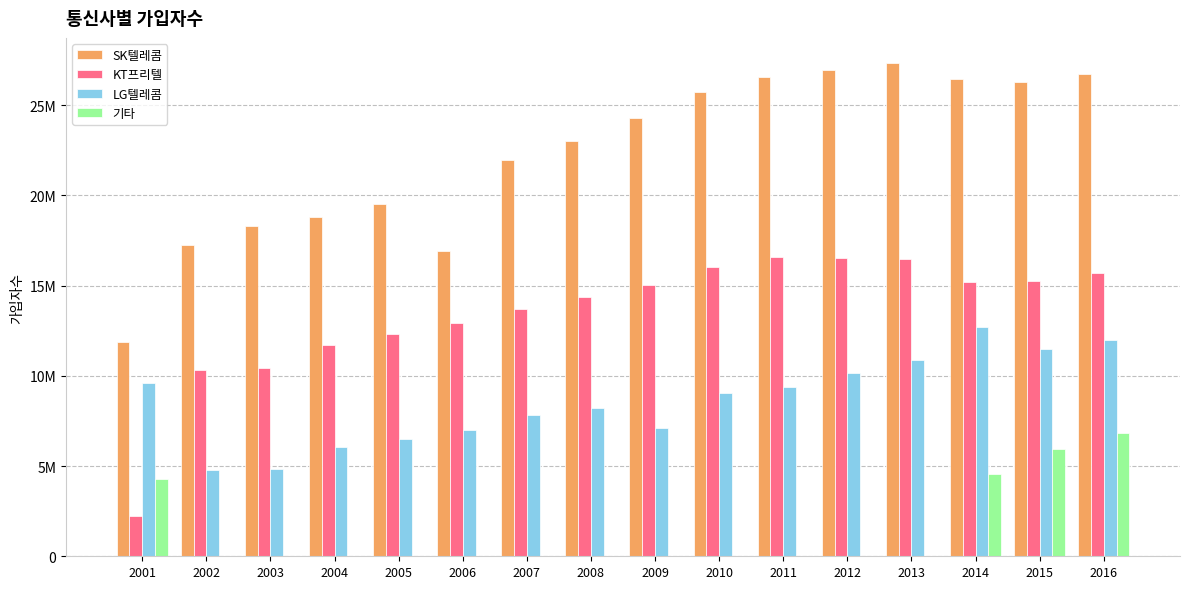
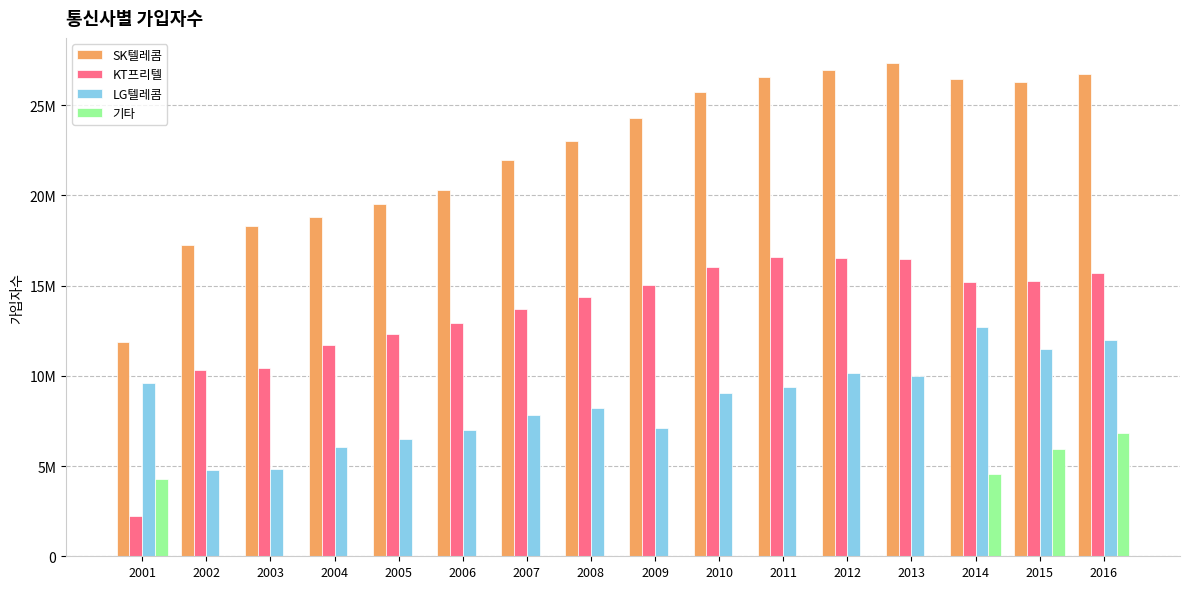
  {
    "SK텔레콤": {
      "2001": 11900000,
      "2002": 17200000,
      "2003": 18300000,
      "2004": 18800000,
      "2005": 19500000,
-     "2006": 16900000,
+     "2006": 20300000,
      "2007": 22000000,
      "2008": 23000000,
      "2009": 24300000,
      "2010": 25700000,
      "2011": 26600000,
      "2012": 27000000,
      "2013": 27400000,
      "2014": 26500000,
      "2015": 26200000,
      "2016": 26700000
    },
    "KT프리텔": {
      "2001": 2200000,
      "2002": 10300000,
      "2003": 10400000,
      "2004": 11700000,
      "2005": 12300000,
      "2006": 12900000,
      "2007": 13700000,
      "2008": 14400000,
      "2009": 15000000,
      "2010": 16000000,
      "2011": 16600000,
      "2012": 16500000,
      "2013": 16500000,
      "2014": 15200000,
      "2015": 15300000,
      "2016": 15700000
    },
    "LG텔레콤": {
      "2001": 9600000,
      "2002": 4800000,
      "2003": 4800000,
      "2004": 6100000,
      "2005": 6500000,
      "2006": 7000000,
      "2007": 7800000,
      "2008": 8200000,
      "2009": 7100000,
      "2010": 9000000,
      "2011": 9400000,
      "2012": 10200000,
-     "2013": 10900000,
+     "2013": 10000000,
      "2014": 12700000,
      "2015": 11500000,
      "2016": 12000000
    },
    "기타": {
      "2001": 4300000,
      "2002": 0,
      "2003": 0,
      "2004": 0,
      "2005": 0,
      "2006": 0,
      "2007": 0,
      "2008": 0,
      "2009": 0,
      "2010": 0,
      "2011": 0,
      "2012": 0,
      "2013": 0,
      "2014": 4600000,
      "2015": 5900000,
      "2016": 6800000
    }
  }
